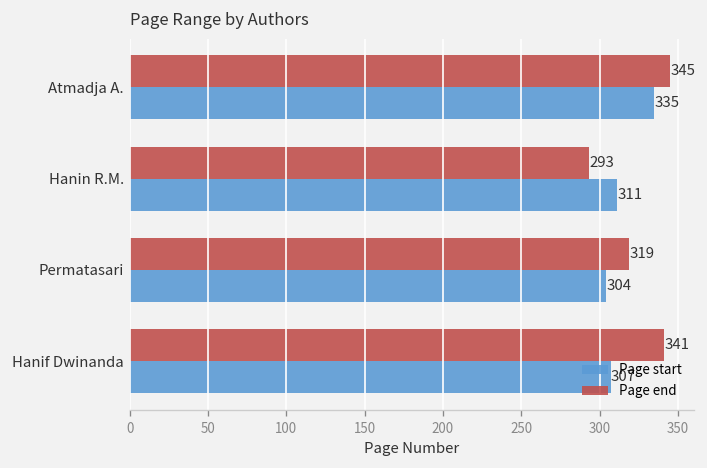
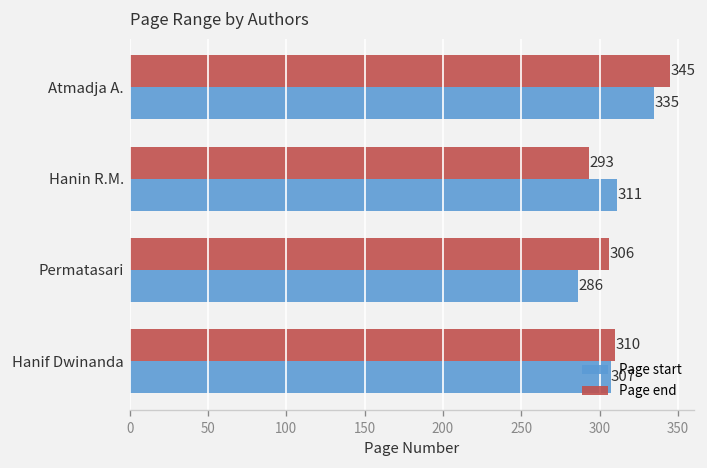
  {
    "Page start": {
      "Atmadja A.": 335,
      "Hanin R.M.": 311,
-     "Permatasari": 304,
+     "Permatasari": 286,
      "Hanif Dwinanda": 307
    },
    "Page end": {
      "Atmadja A.": 345,
      "Hanin R.M.": 293,
-     "Permatasari": 319,
-     "Hanif Dwinanda": 341
+     "Permatasari": 306,
+     "Hanif Dwinanda": 310
    }
  }
